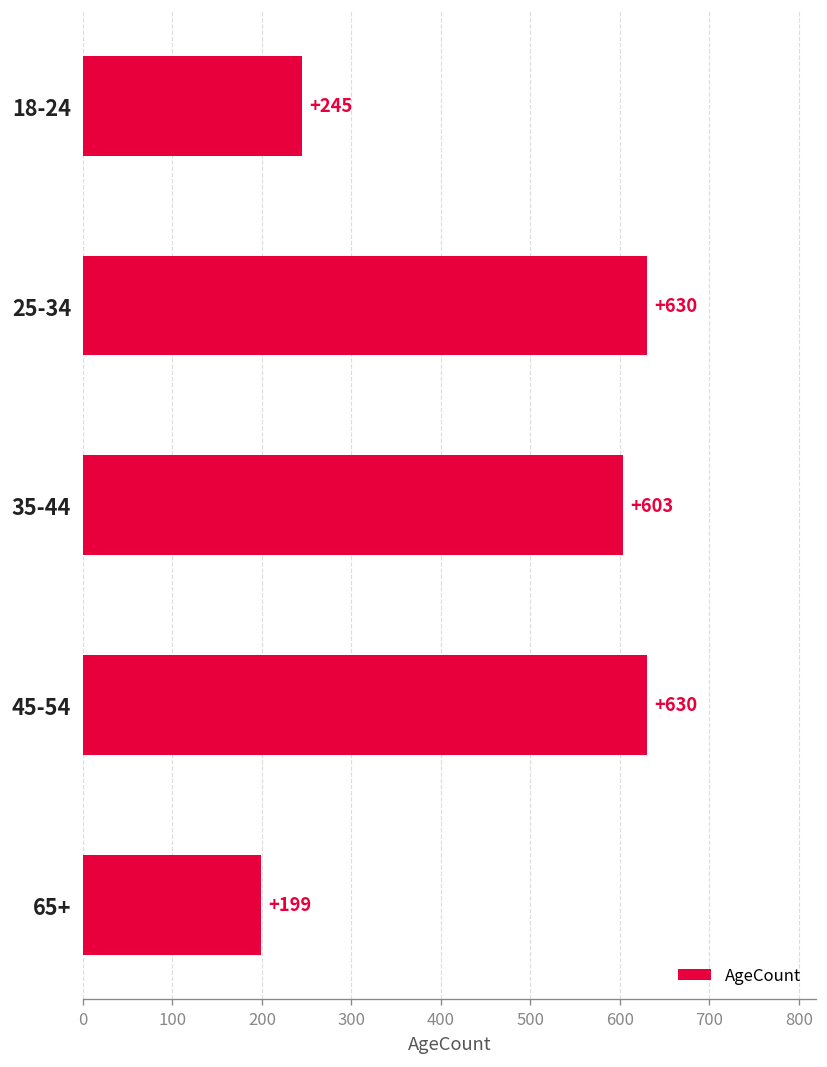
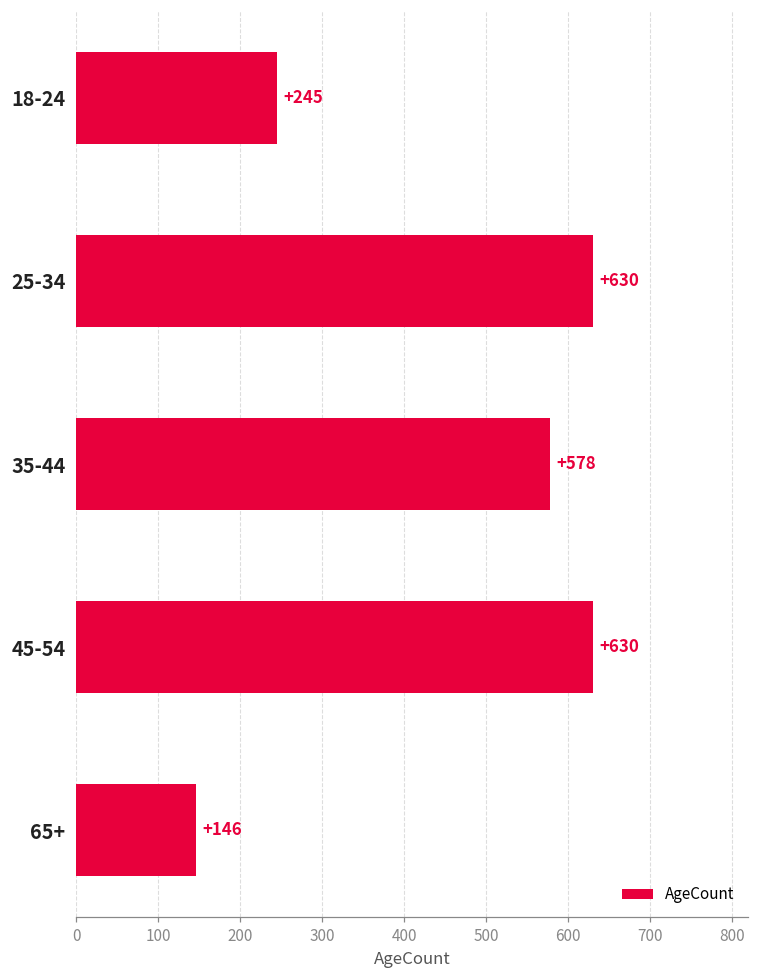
  {
    "18-24": "+245",
    "25-34": "+630",
-   "35-44": "+603",
+   "35-44": "+578",
    "45-54": "+630",
-   "65+": "+199"
+   "65+": "+146"
  }
